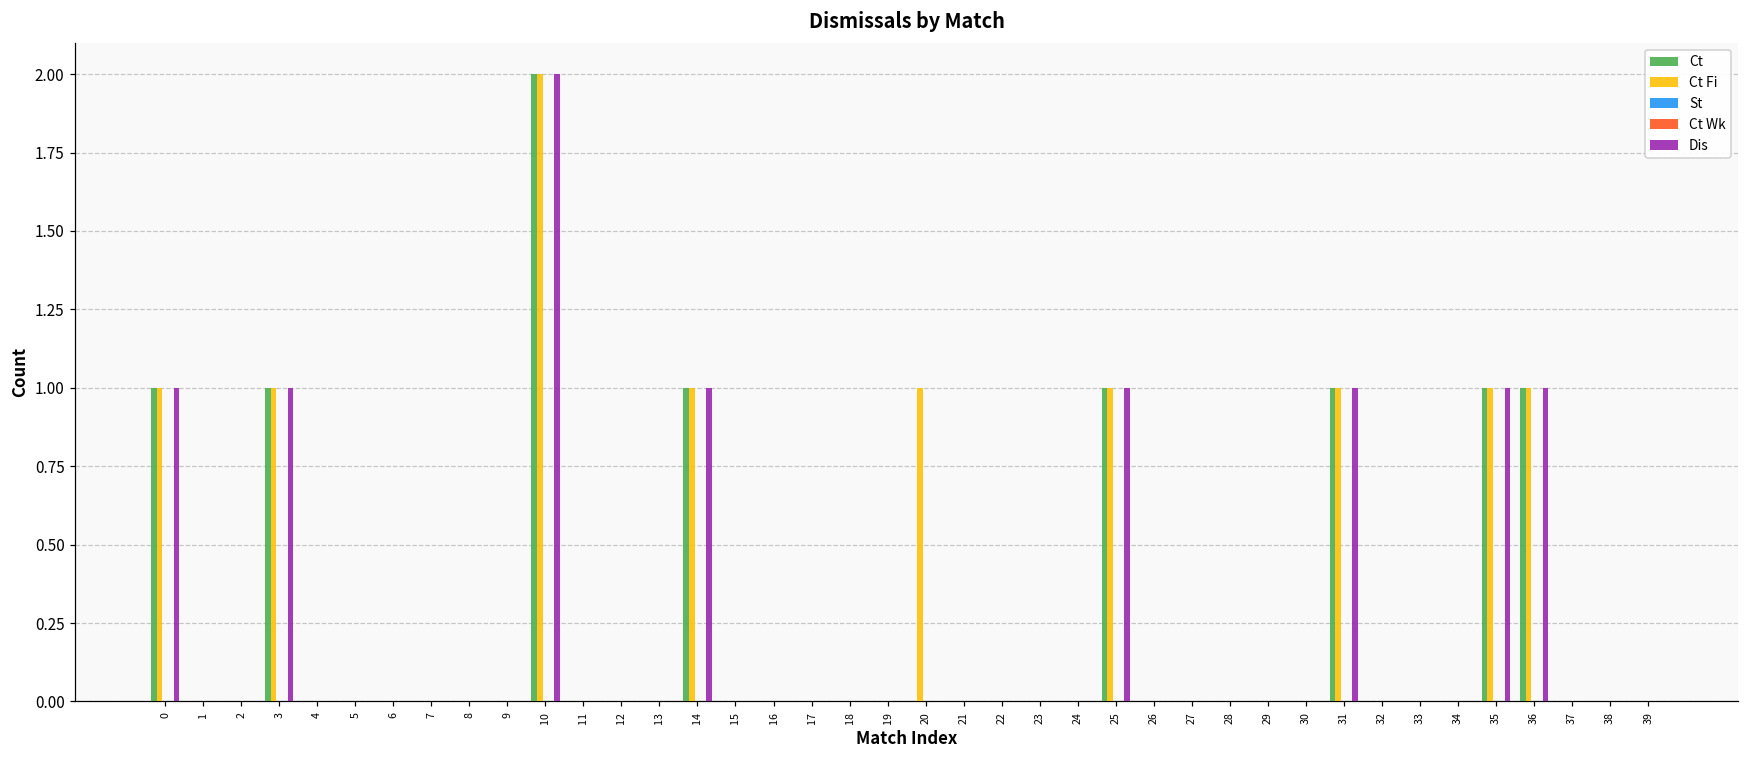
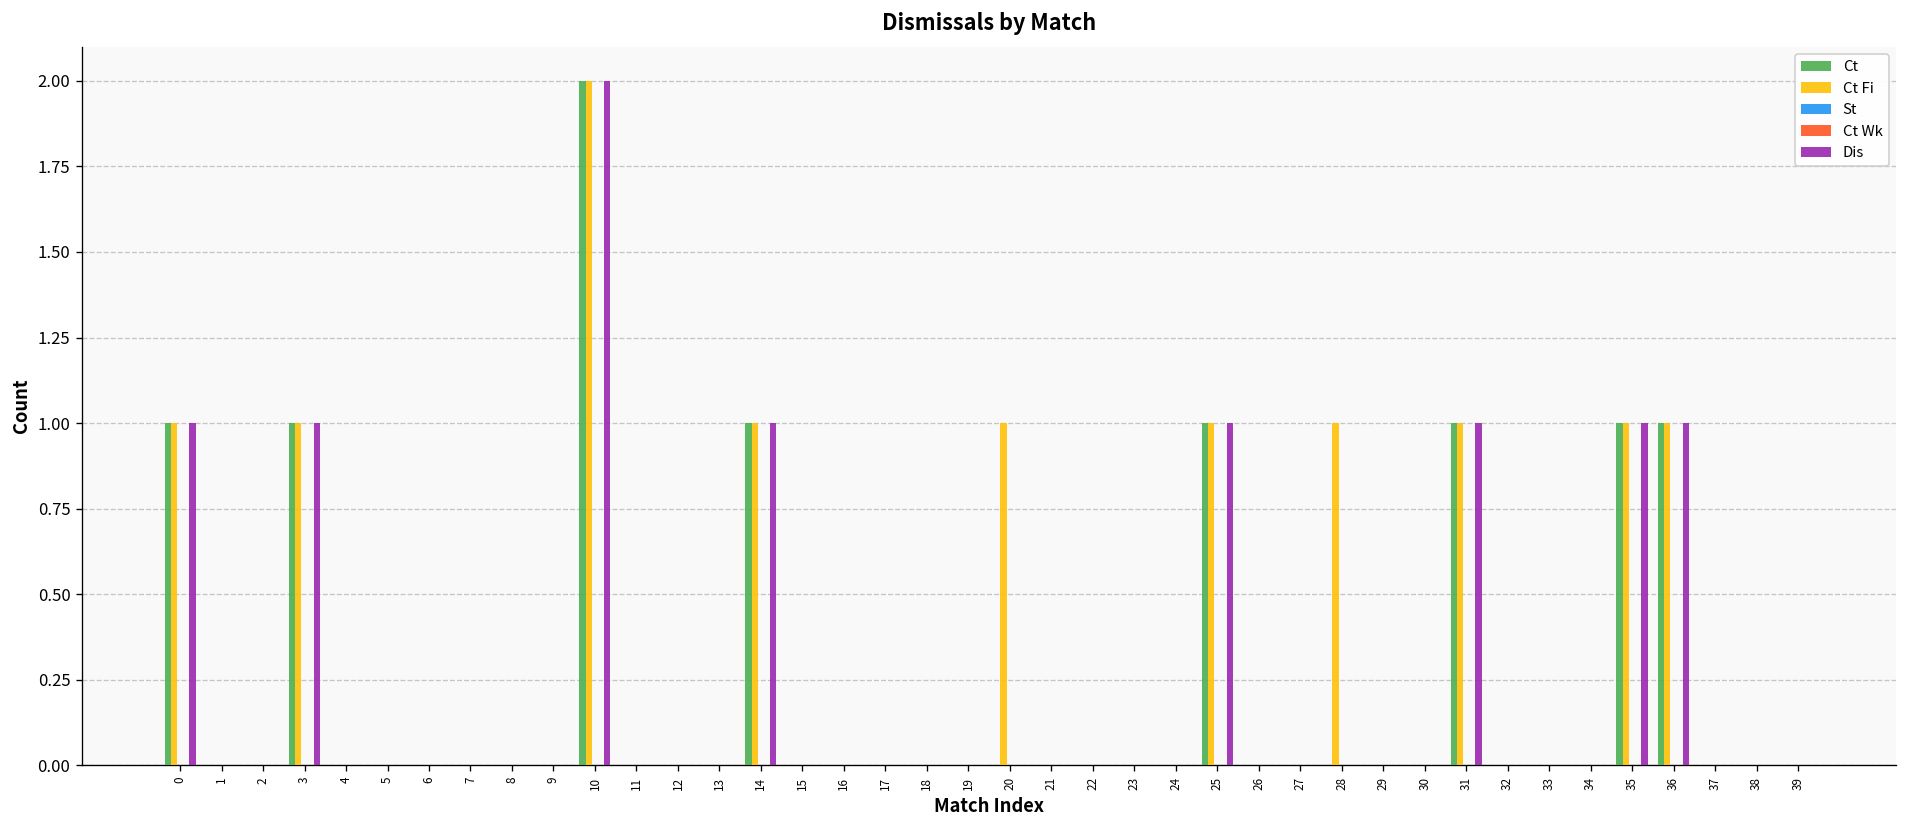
  {
    "Ct": {
      "0": 1,
      "1": 0,
      "2": 0,
      "3": 1,
      "4": 0,
      "5": 0,
      "6": 0,
      "7": 0,
      "8": 0,
      "9": 0,
      "10": 2,
      "11": 0,
      "12": 0,
      "13": 0,
      "14": 1,
      "15": 0,
      "16": 0,
      "17": 0,
      "18": 0,
      "19": 0,
      "20": 0,
      "21": 0,
      "22": 0,
      "23": 0,
      "24": 0,
      "25": 1,
      "26": 0,
      "27": 0,
      "28": 0,
      "29": 0,
      "30": 0,
      "31": 1,
      "32": 0,
      "33": 0,
      "34": 0,
      "35": 1,
      "36": 1,
      "37": 0,
      "38": 0,
      "39": 0
    },
    "Ct Fi": {
      "0": 1,
      "1": 0,
      "2": 0,
      "3": 1,
      "4": 0,
      "5": 0,
      "6": 0,
      "7": 0,
      "8": 0,
      "9": 0,
      "10": 2,
      "11": 0,
      "12": 0,
      "13": 0,
      "14": 1,
      "15": 0,
      "16": 0,
      "17": 0,
      "18": 0,
      "19": 0,
      "20": 1,
      "21": 0,
      "22": 0,
      "23": 0,
      "24": 0,
      "25": 1,
      "26": 0,
      "27": 0,
-     "28": 0,
+     "28": 1,
      "29": 0,
      "30": 0,
      "31": 1,
      "32": 0,
      "33": 0,
      "34": 0,
      "35": 1,
      "36": 1,
      "37": 0,
      "38": 0,
      "39": 0
    },
    "St": {
      "0": 0,
      "1": 0,
      "2": 0,
      "3": 0,
      "4": 0,
      "5": 0,
      "6": 0,
      "7": 0,
      "8": 0,
      "9": 0,
      "10": 0,
      "11": 0,
      "12": 0,
      "13": 0,
      "14": 0,
      "15": 0,
      "16": 0,
      "17": 0,
      "18": 0,
      "19": 0,
      "20": 0,
      "21": 0,
      "22": 0,
      "23": 0,
      "24": 0,
      "25": 0,
      "26": 0,
      "27": 0,
      "28": 0,
      "29": 0,
      "30": 0,
      "31": 0,
      "32": 0,
      "33": 0,
      "34": 0,
      "35": 0,
      "36": 0,
      "37": 0,
      "38": 0,
      "39": 0
    },
    "Ct Wk": {
      "0": 0,
      "1": 0,
      "2": 0,
      "3": 0,
      "4": 0,
      "5": 0,
      "6": 0,
      "7": 0,
      "8": 0,
      "9": 0,
      "10": 0,
      "11": 0,
      "12": 0,
      "13": 0,
      "14": 0,
      "15": 0,
      "16": 0,
      "17": 0,
      "18": 0,
      "19": 0,
      "20": 0,
      "21": 0,
      "22": 0,
      "23": 0,
      "24": 0,
      "25": 0,
      "26": 0,
      "27": 0,
      "28": 0,
      "29": 0,
      "30": 0,
      "31": 0,
      "32": 0,
      "33": 0,
      "34": 0,
      "35": 0,
      "36": 0,
      "37": 0,
      "38": 0,
      "39": 0
    },
    "Dis": {
      "0": 1,
      "1": 0,
      "2": 0,
      "3": 1,
      "4": 0,
      "5": 0,
      "6": 0,
      "7": 0,
      "8": 0,
      "9": 0,
      "10": 2,
      "11": 0,
      "12": 0,
      "13": 0,
      "14": 1,
      "15": 0,
      "16": 0,
      "17": 0,
      "18": 0,
      "19": 0,
      "20": 0,
      "21": 0,
      "22": 0,
      "23": 0,
      "24": 0,
      "25": 1,
      "26": 0,
      "27": 0,
      "28": 0,
      "29": 0,
      "30": 0,
      "31": 1,
      "32": 0,
      "33": 0,
      "34": 0,
      "35": 1,
      "36": 1,
      "37": 0,
      "38": 0,
      "39": 0
    }
  }
